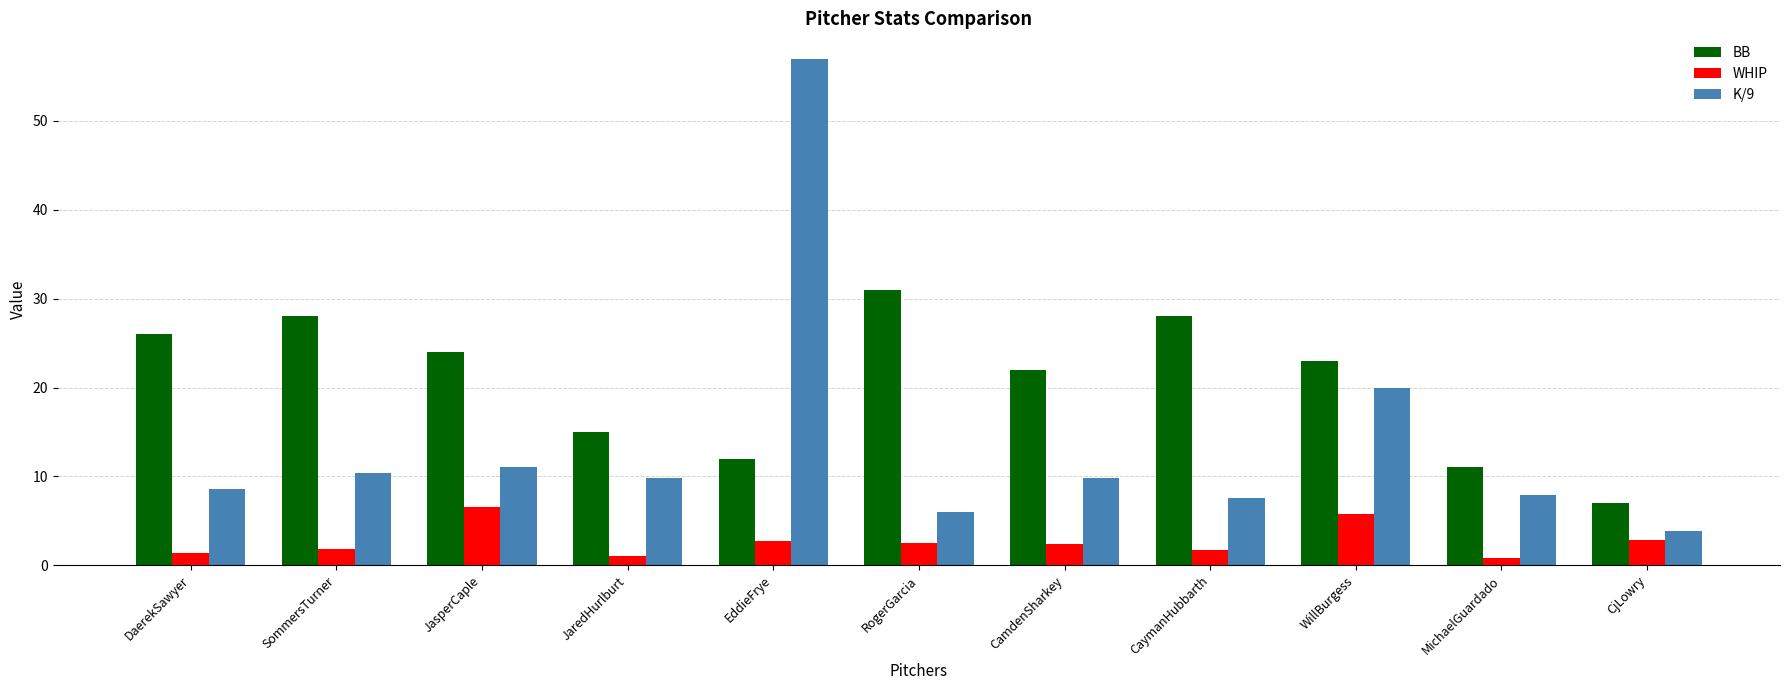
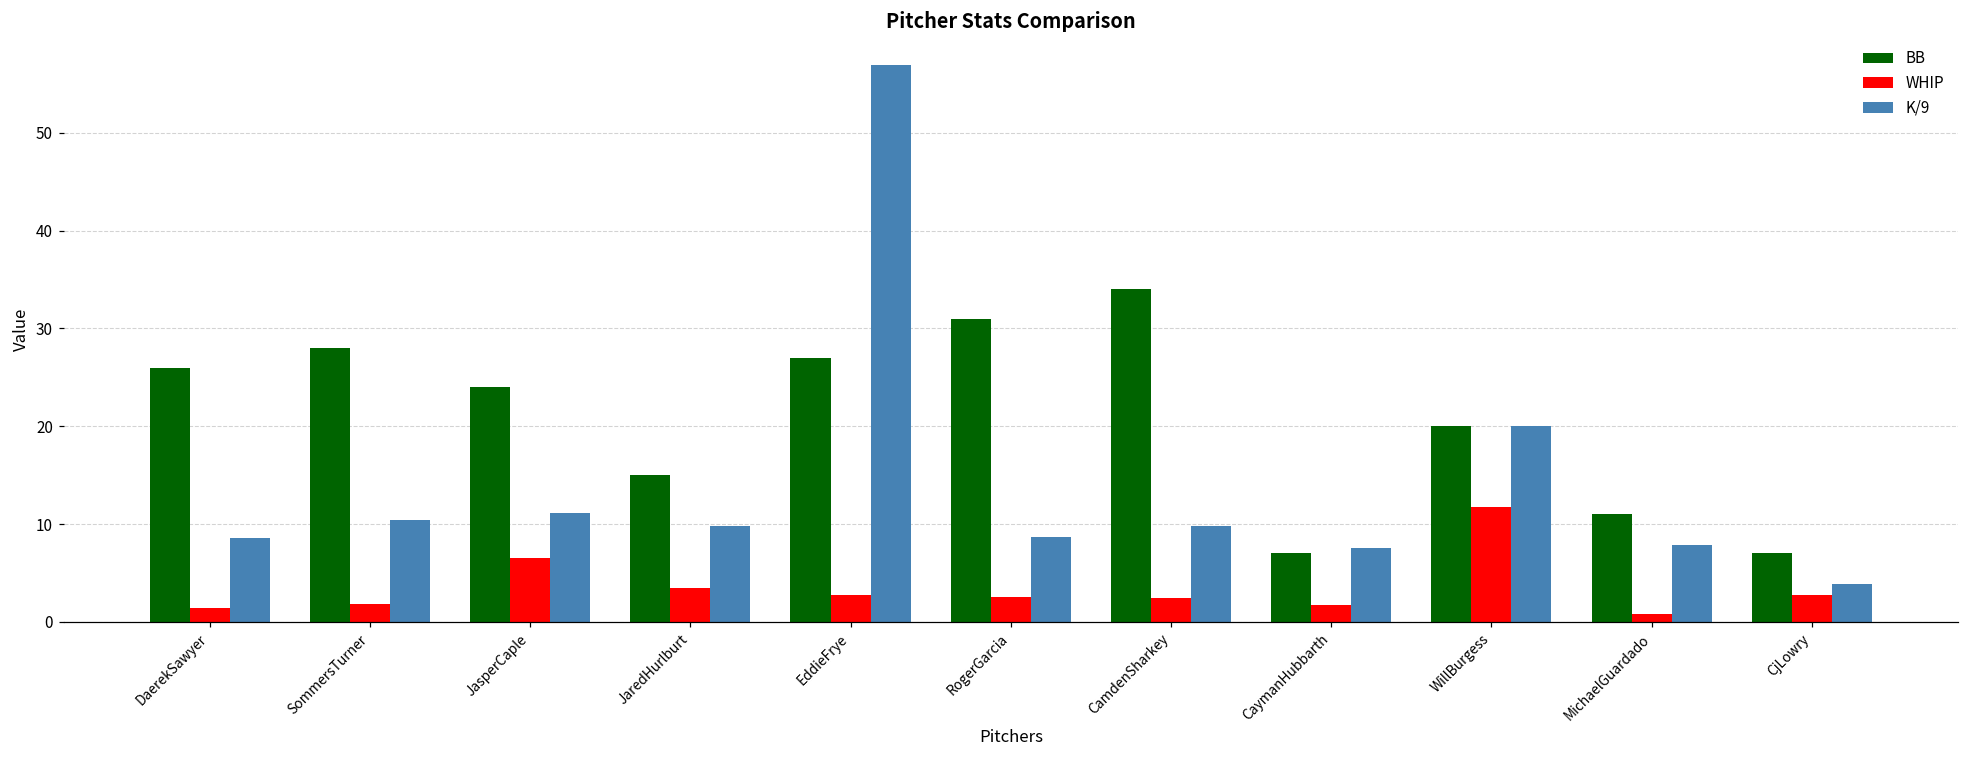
  {
    "BB": {
      "DaerekSawyer": 26,
      "SommersTurner": 28,
      "JasperCaple": 24,
      "JaredHurlburt": 15,
-     "EddieFrye": 12,
+     "EddieFrye": 27,
      "RogerGarcia": 31,
-     "CamdenSharkey": 22,
-     "CaymanHubbarth": 28,
-     "WillBurgess": 23,
+     "CamdenSharkey": 34,
+     "CaymanHubbarth": 7,
+     "WillBurgess": 20,
      "MichaelGuardado": 11,
      "CjLowry": 7
    },
    "WHIP": {
      "DaerekSawyer": 1,
      "SommersTurner": 2,
      "JasperCaple": 7,
-     "JaredHurlburt": 1,
+     "JaredHurlburt": 3,
      "EddieFrye": 3,
      "RogerGarcia": 3,
      "CamdenSharkey": 2,
      "CaymanHubbarth": 2,
-     "WillBurgess": 6,
+     "WillBurgess": 12,
      "MichaelGuardado": 1,
      "CjLowry": 3
    },
    "K/9": {
      "DaerekSawyer": 9,
      "SommersTurner": 10,
      "JasperCaple": 11,
      "JaredHurlburt": 10,
      "EddieFrye": 57,
-     "RogerGarcia": 6,
+     "RogerGarcia": 9,
      "CamdenSharkey": 10,
      "CaymanHubbarth": 8,
      "WillBurgess": 20,
      "MichaelGuardado": 8,
      "CjLowry": 4
    }
  }
